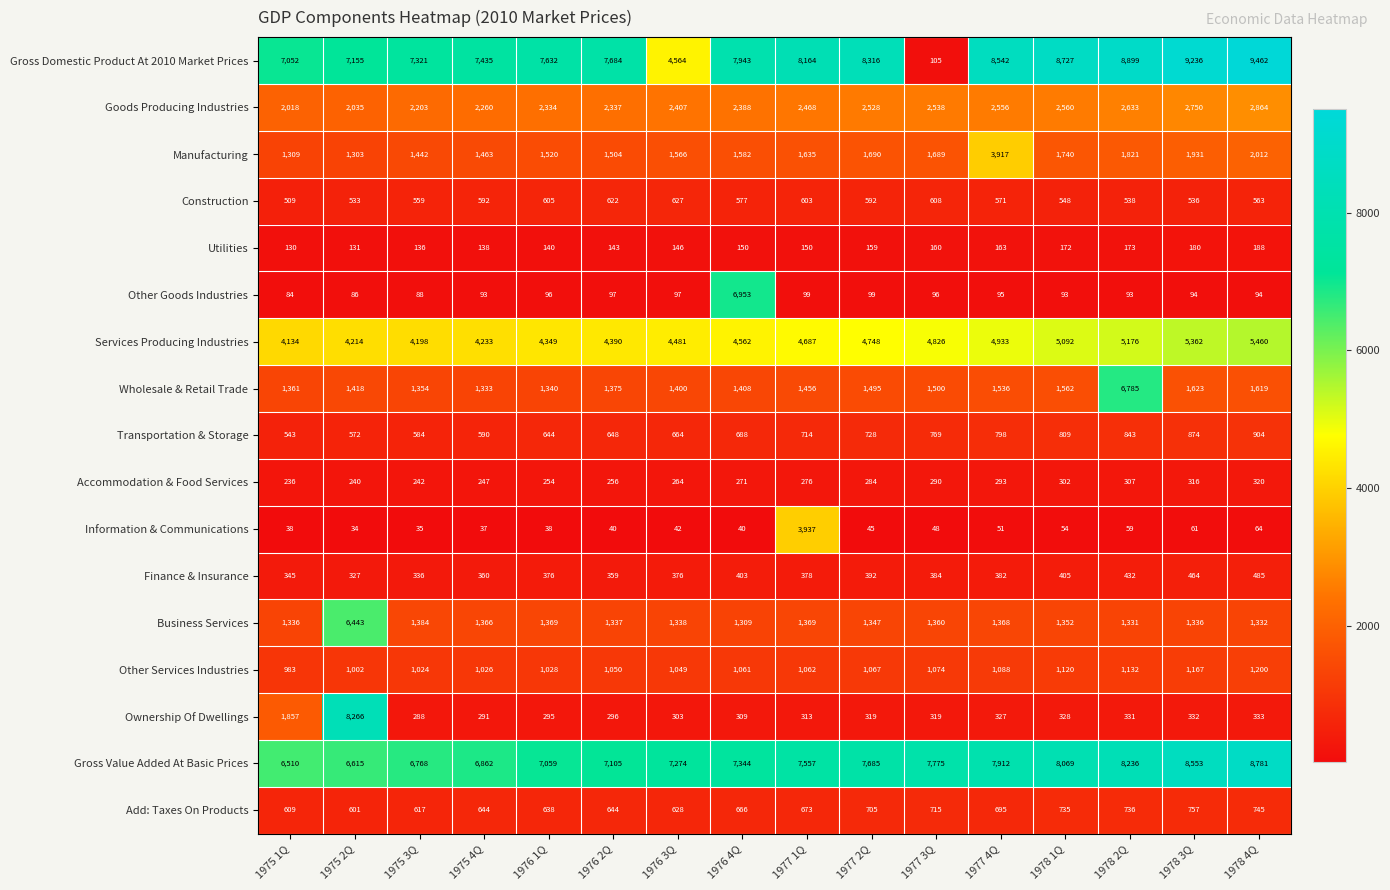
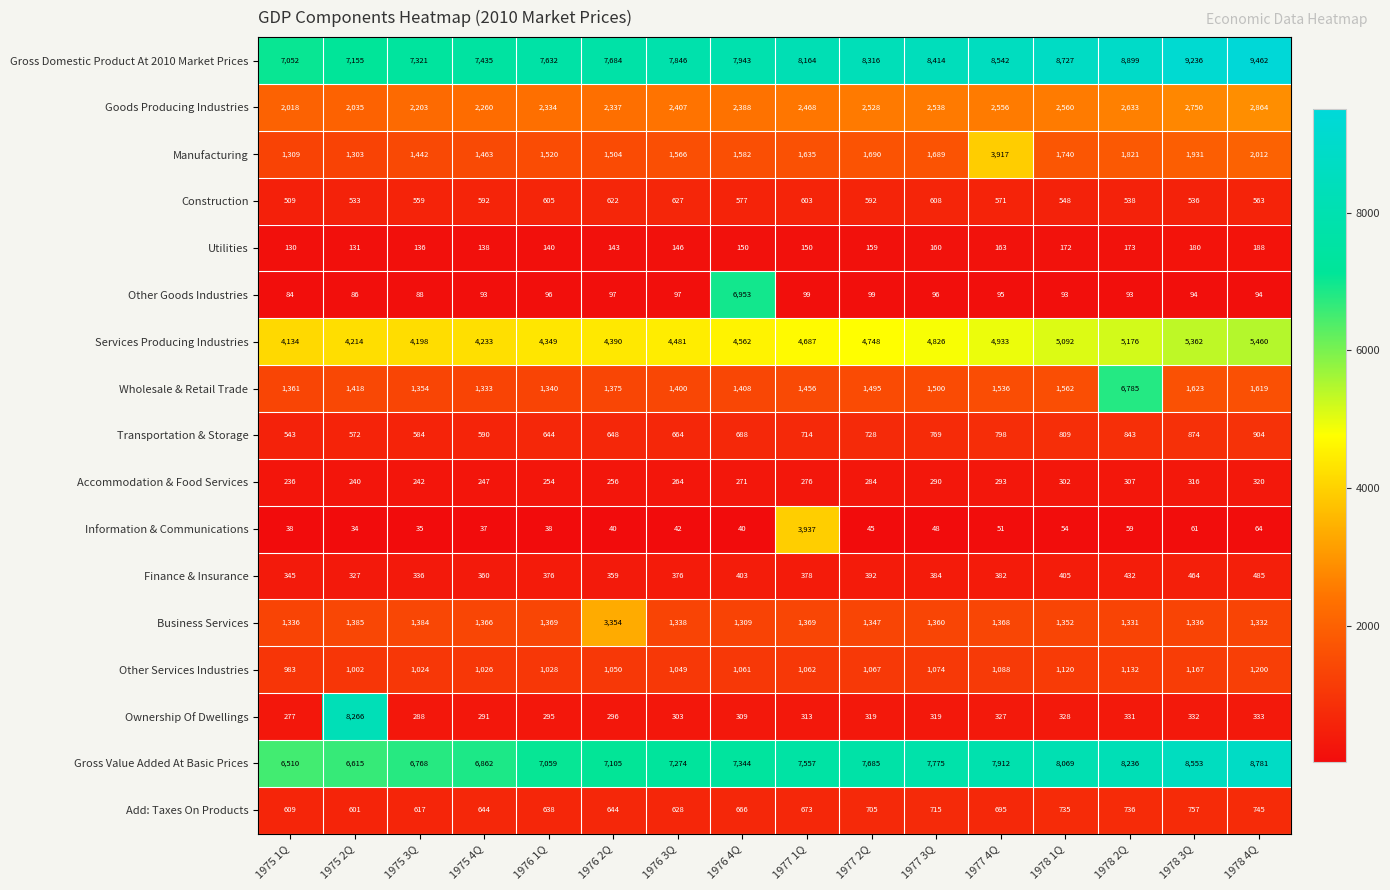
  {
    "Gross Domestic Product At 2010 Market Prices": {
      "1975 1Q": "7,052",
      "1975 2Q": "7,155",
      "1975 3Q": "7,321",
      "1975 4Q": "7,435",
      "1976 1Q": "7,632",
      "1976 2Q": "7,684",
-     "1976 3Q": "4,564",
+     "1976 3Q": "7,846",
      "1976 4Q": "7,943",
      "1977 1Q": "8,164",
      "1977 2Q": "8,316",
-     "1977 3Q": "105",
+     "1977 3Q": "8,414",
      "1977 4Q": "8,542",
      "1978 1Q": "8,727",
      "1978 2Q": "8,899",
      "1978 3Q": "9,236",
      "1978 4Q": "9,462"
    },
    "Business Services": {
      "1975 1Q": "1,336",
-     "1975 2Q": "6,443",
+     "1975 2Q": "1,385",
      "1975 3Q": "1,384",
      "1975 4Q": "1,366",
      "1976 1Q": "1,369",
-     "1976 2Q": "1,337",
+     "1976 2Q": "3,354",
      "1976 3Q": "1,338",
      "1976 4Q": "1,309",
      "1977 1Q": "1,369",
      "1977 2Q": "1,347",
      "1977 3Q": "1,360",
      "1977 4Q": "1,368",
      "1978 1Q": "1,352",
      "1978 2Q": "1,331",
      "1978 3Q": "1,336",
      "1978 4Q": "1,332"
    },
    "Ownership Of Dwellings": {
-     "1975 1Q": "1,857",
+     "1975 1Q": "277",
      "1975 2Q": "8,266",
      "1975 3Q": "288",
      "1975 4Q": "291",
      "1976 1Q": "295",
      "1976 2Q": "296",
      "1976 3Q": "303",
      "1976 4Q": "309",
      "1977 1Q": "313",
      "1977 2Q": "319",
      "1977 3Q": "319",
      "1977 4Q": "327",
      "1978 1Q": "328",
      "1978 2Q": "331",
      "1978 3Q": "332",
      "1978 4Q": "333"
    }
  }
